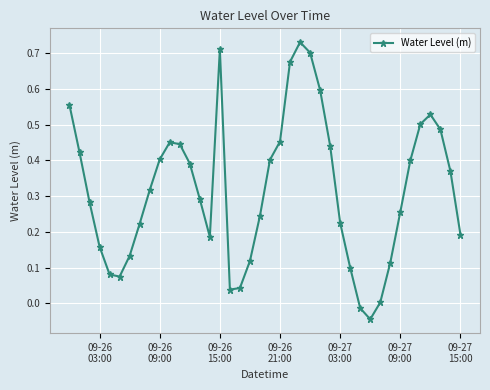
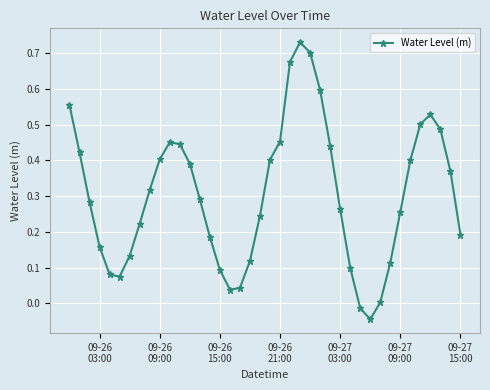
  {
    "09-26 03:00": 0.16,
    "09-26 09:00": 0.40,
-   "09-26 15:00": 0.71,
+   "09-26 15:00": 0.09,
    "09-26 21:00": 0.45,
-   "09-27 03:00": 0.23,
+   "09-27 03:00": 0.26,
    "09-27 09:00": 0.26,
    "09-27 15:00": 0.19
  }
